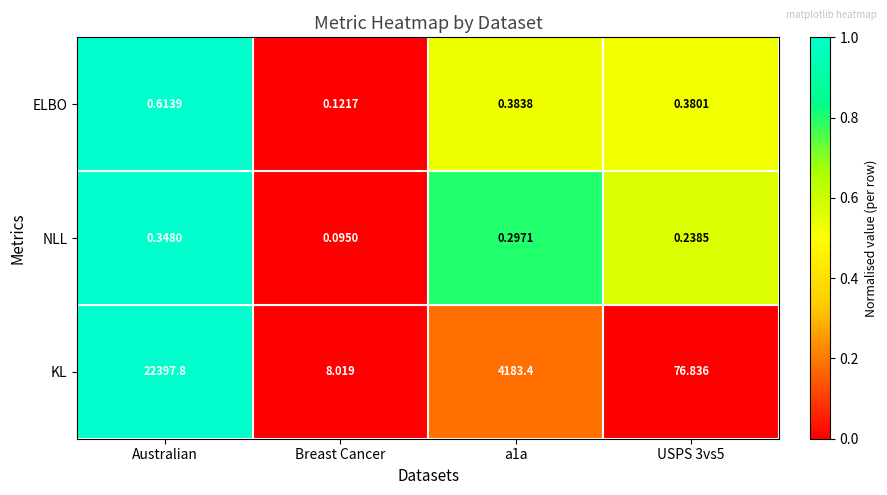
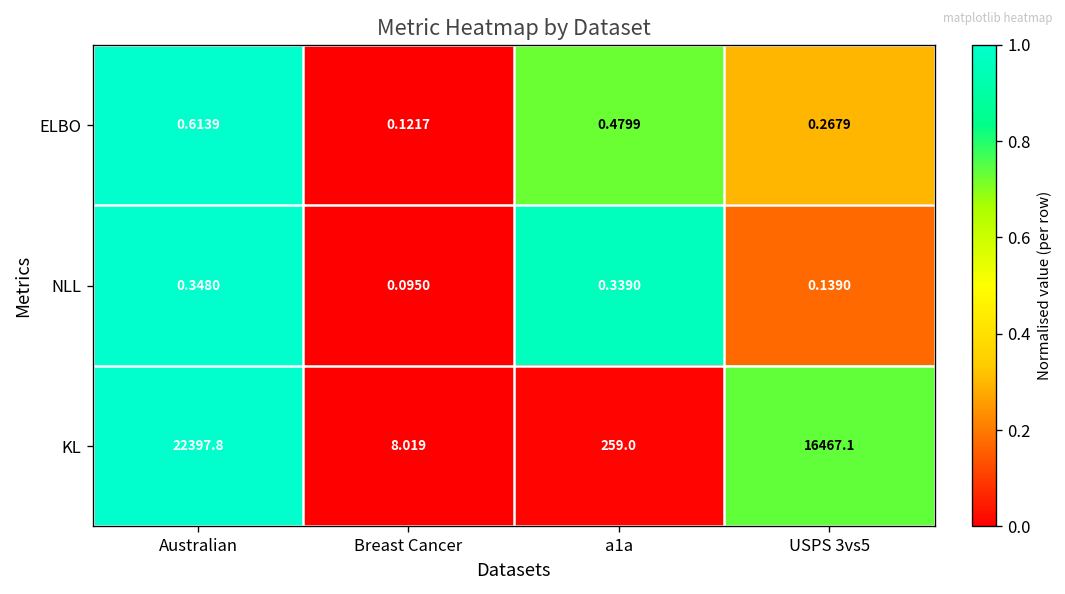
  {
    "ELBO": {
      "Australian": 0.6139,
      "Breast Cancer": 0.1217,
-     "a1a": 0.3838,
-     "USPS 3vs5": 0.3801
+     "a1a": 0.4799,
+     "USPS 3vs5": 0.2679
    },
    "NLL": {
      "Australian": 0.3480,
      "Breast Cancer": 0.0950,
-     "a1a": 0.2971,
-     "USPS 3vs5": 0.2385
+     "a1a": 0.3390,
+     "USPS 3vs5": 0.1390
    },
    "KL": {
      "Australian": 22397.8,
      "Breast Cancer": 8.019,
-     "a1a": 4183.4,
-     "USPS 3vs5": 76.836
+     "a1a": 259.0,
+     "USPS 3vs5": 16467.1
    }
  }
